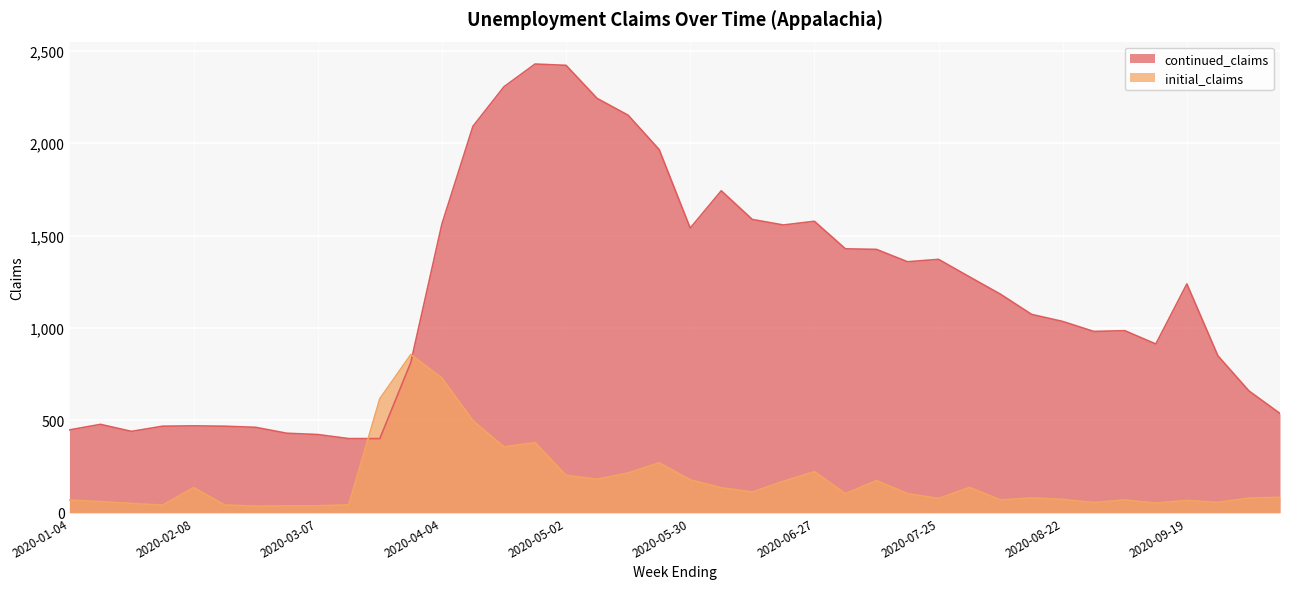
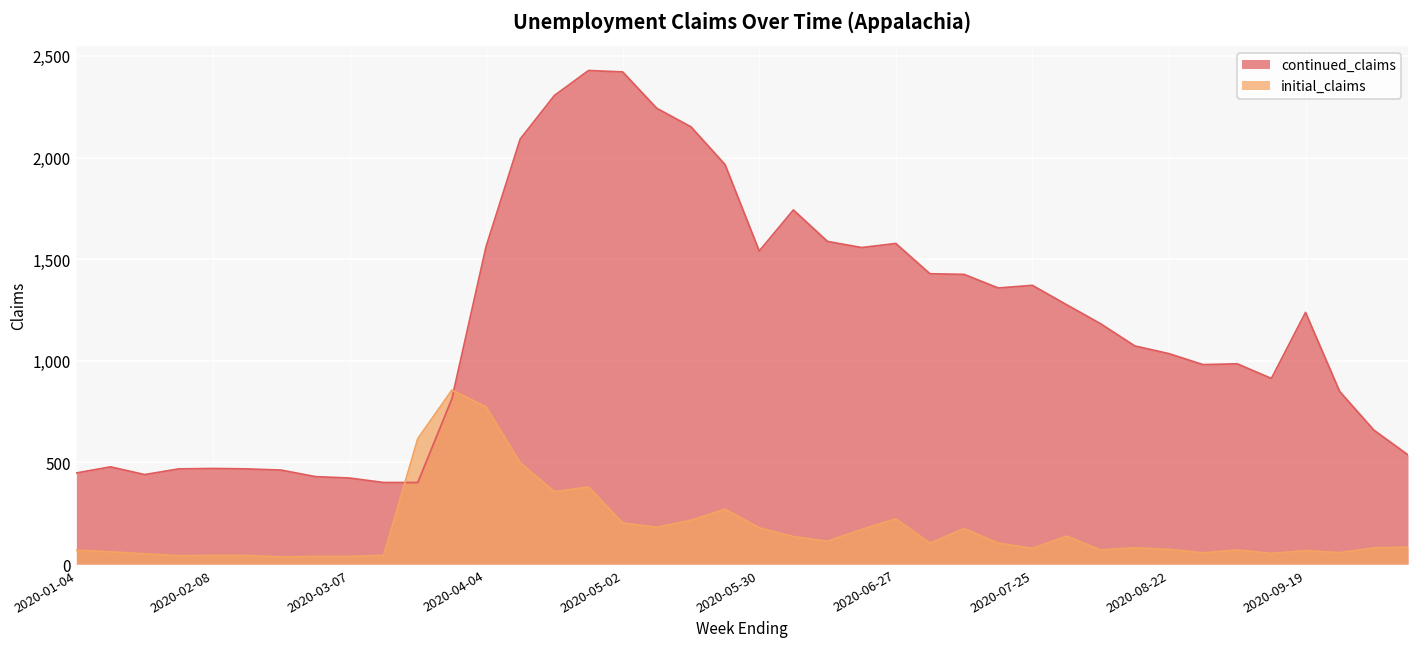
  {
    "continued_claims": {
      "2020-01-04": "450",
      "2020-02-08": "470",
      "2020-03-07": "420",
      "2020-04-04": "1,560",
      "2020-05-02": "2,420",
      "2020-05-30": "1,540",
      "2020-06-27": "1,580",
      "2020-07-25": "1,370",
      "2020-08-22": "1,040",
      "2020-09-19": "1,240"
    },
    "initial_claims": {
      "2020-01-04": "70",
-     "2020-02-08": "140",
+     "2020-02-08": "40",
      "2020-03-07": "40",
-     "2020-04-04": "730",
+     "2020-04-04": "770",
      "2020-05-02": "200",
      "2020-05-30": "180",
      "2020-06-27": "220",
      "2020-07-25": "80",
      "2020-08-22": "70",
      "2020-09-19": "70"
    }
  }
